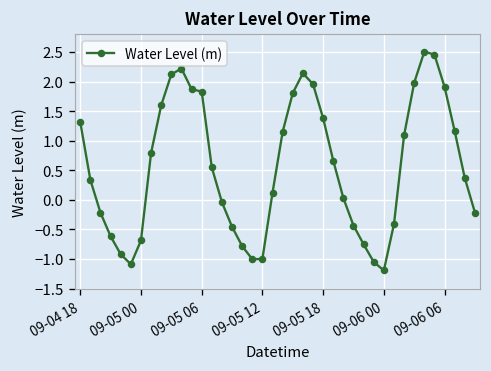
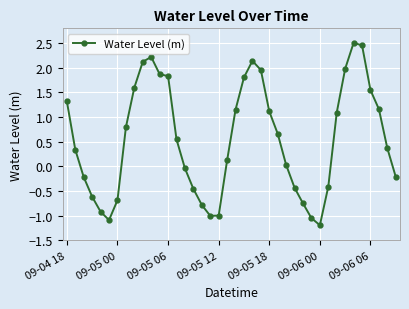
  {
    "09-04 18": 1.3,
    "09-05 00": -0.7,
    "09-05 06": 1.8,
    "09-05 12": -1.0,
-   "09-05 18": 1.4,
+   "09-05 18": 1.1,
    "09-06 00": -1.2,
-   "09-06 06": 1.9
+   "09-06 06": 1.5
  }
